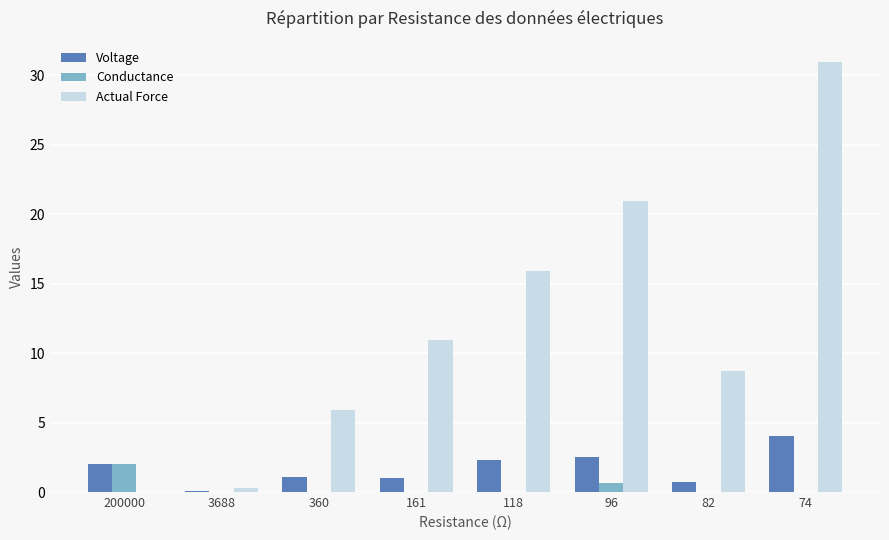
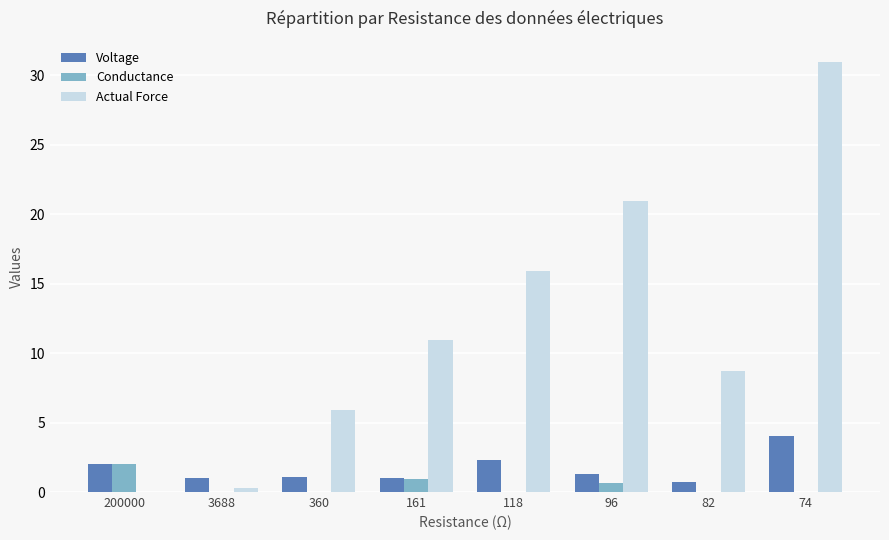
  {
    "Voltage": {
      "200000": 2.0,
-     "3688": 0.1,
+     "3688": 1.0,
      "360": 1.1,
      "161": 1.0,
      "118": 2.3,
-     "96": 2.6,
+     "96": 1.3,
      "82": 0.7,
      "74": 4.0
    },
    "Conductance": {
      "200000": 2.0,
-     "161": 0.0,
+     "161": 0.9,
      "96": 0.6
    },
    "Actual Force": {
      "200000": 0.0,
      "3688": 0.3,
      "360": 5.9,
      "161": 10.9,
      "118": 15.9,
      "96": 20.9,
      "82": 8.7,
      "74": 30.9
    }
  }
